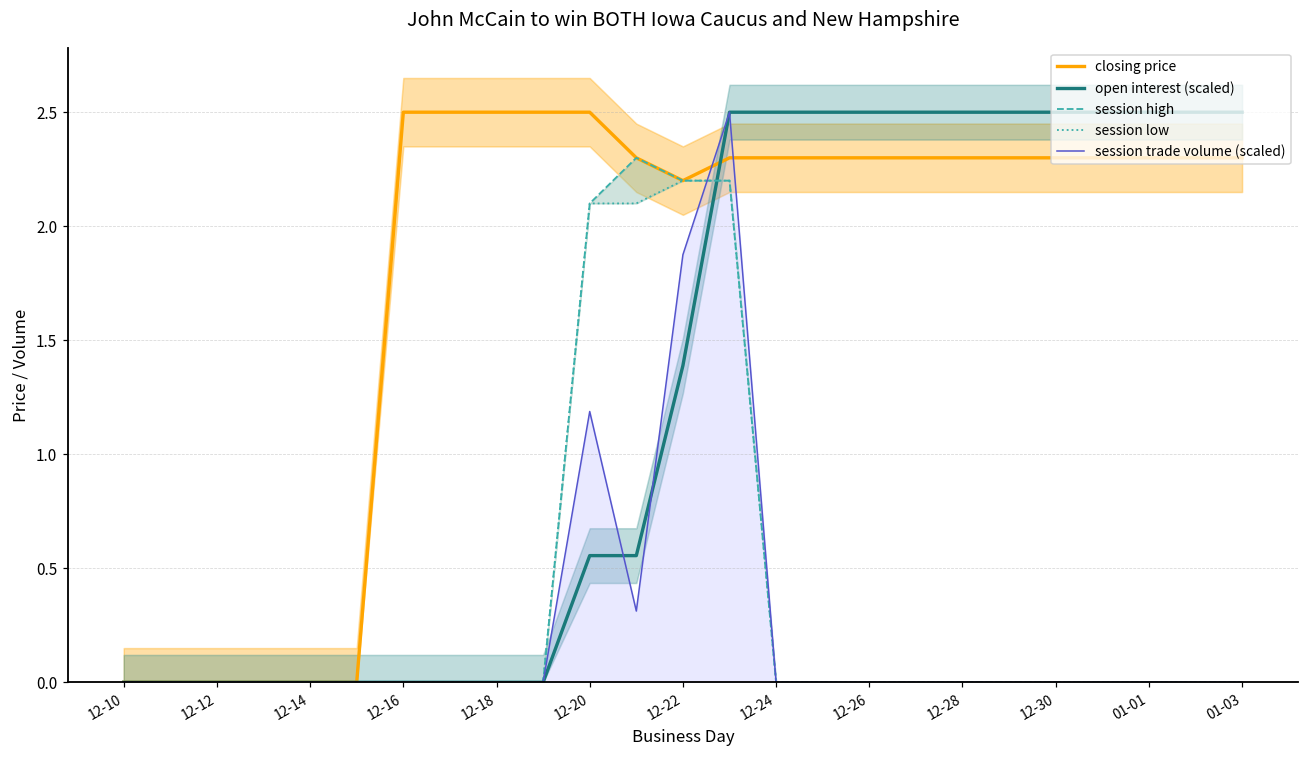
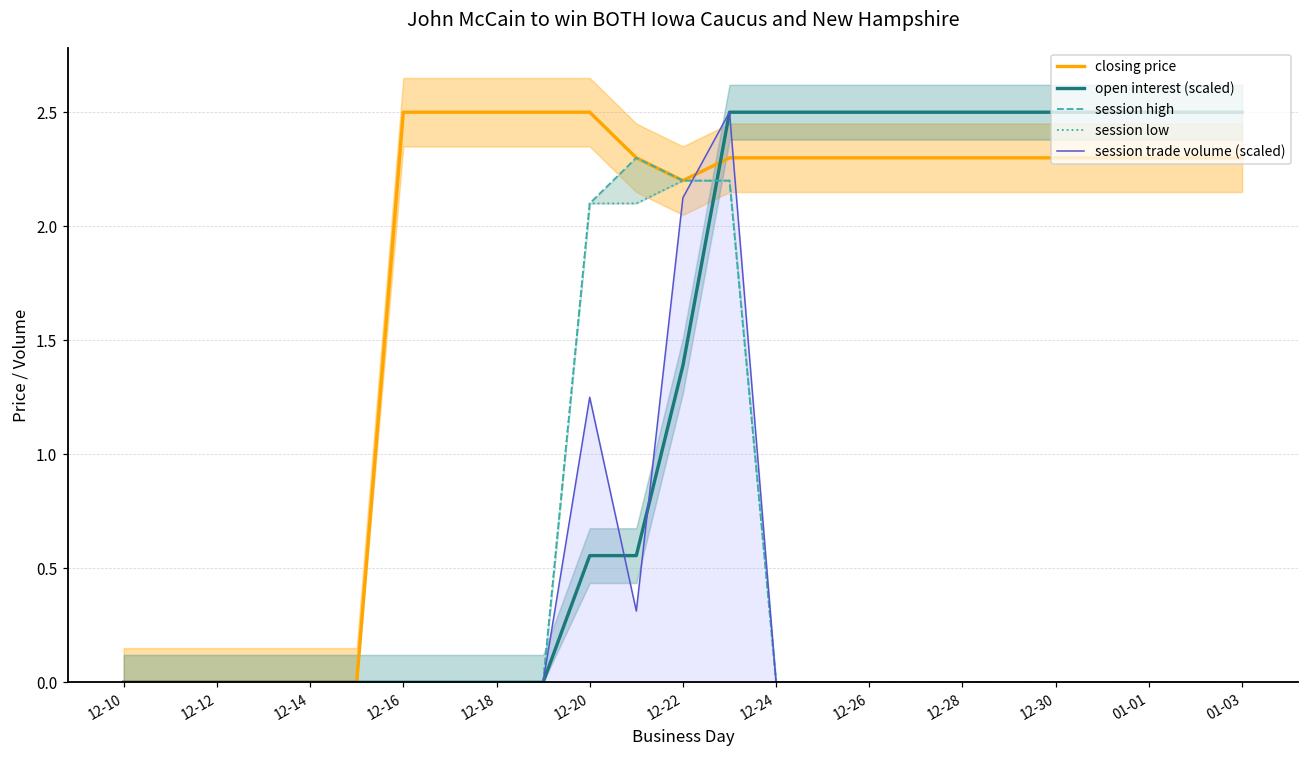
  {
    "session trade volume (scaled)": {
-     "12-20": 1.19,
-     "12-22": 1.88
+     "12-20": 1.25,
+     "12-22": 2.13
    }
  }
